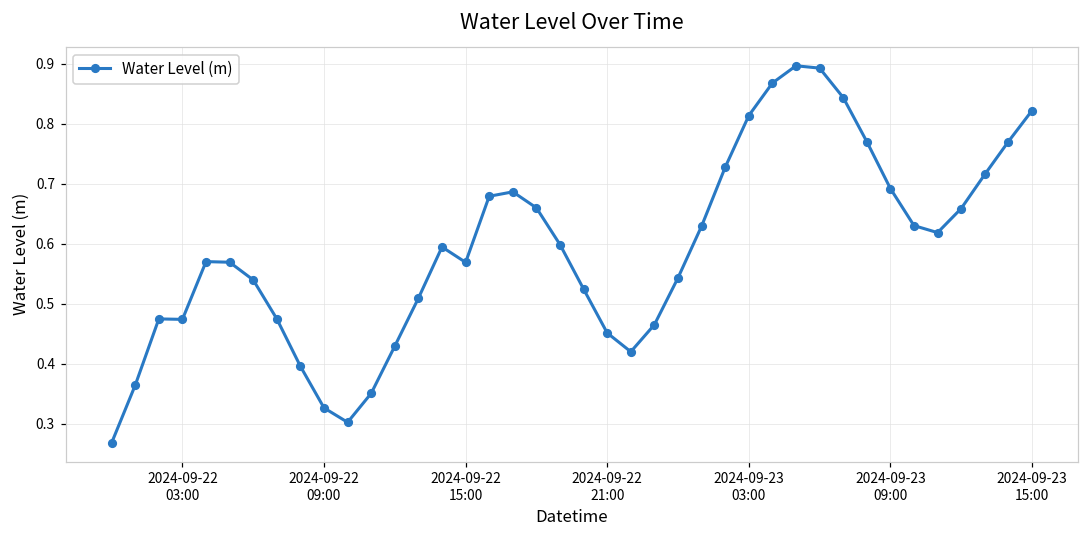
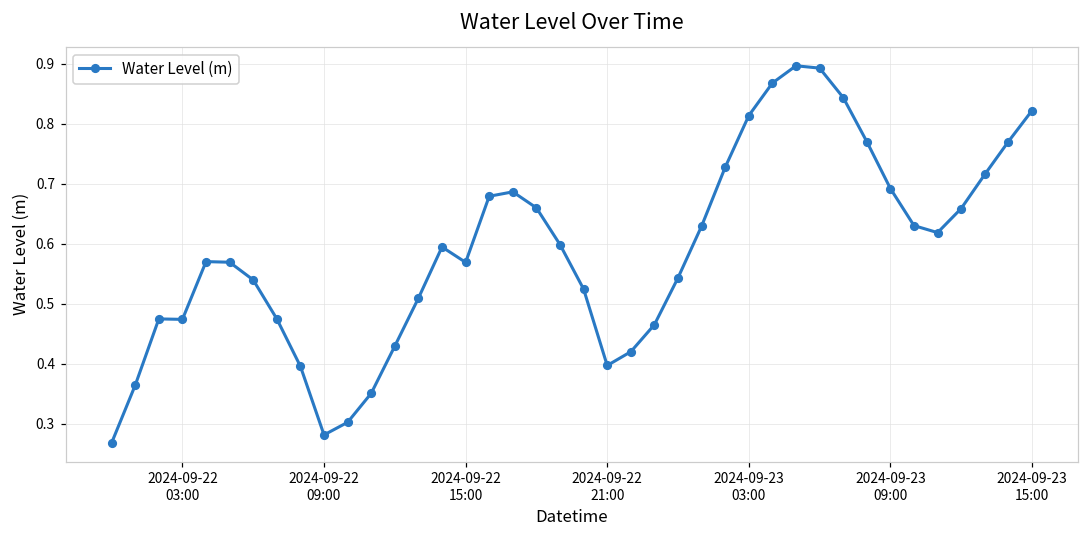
  {
    "2024-09-22 03:00": 0.47,
-   "2024-09-22 09:00": 0.33,
+   "2024-09-22 09:00": 0.28,
    "2024-09-22 15:00": 0.57,
-   "2024-09-22 21:00": 0.45,
+   "2024-09-22 21:00": 0.40,
    "2024-09-23 03:00": 0.81,
    "2024-09-23 09:00": 0.69,
    "2024-09-23 15:00": 0.82
  }
